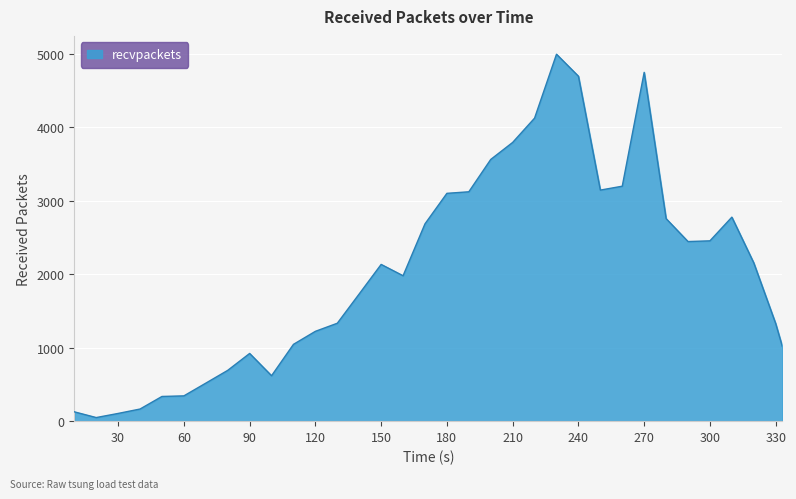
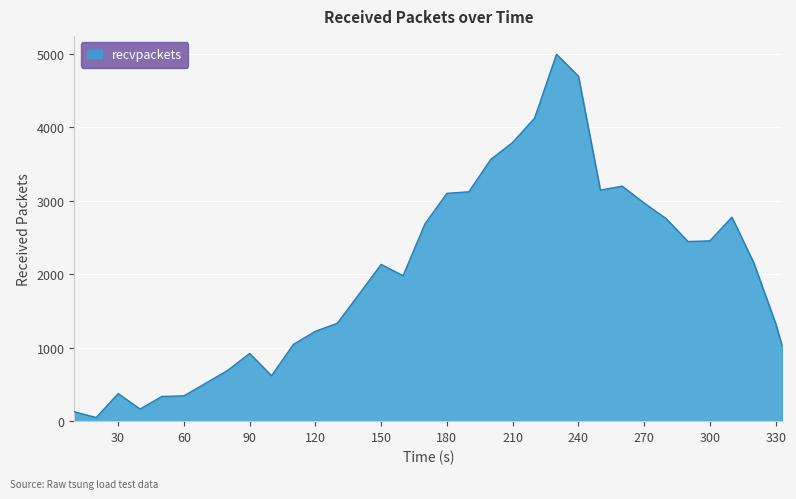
  {
-   "30": 100,
+   "30": 400,
    "60": 300,
    "90": 900,
    "120": 1200,
    "150": 2100,
    "180": 3100,
    "210": 3800,
    "240": 4700,
-   "270": 4700,
+   "270": 3000,
    "300": 2500,
    "330": 1300
  }
